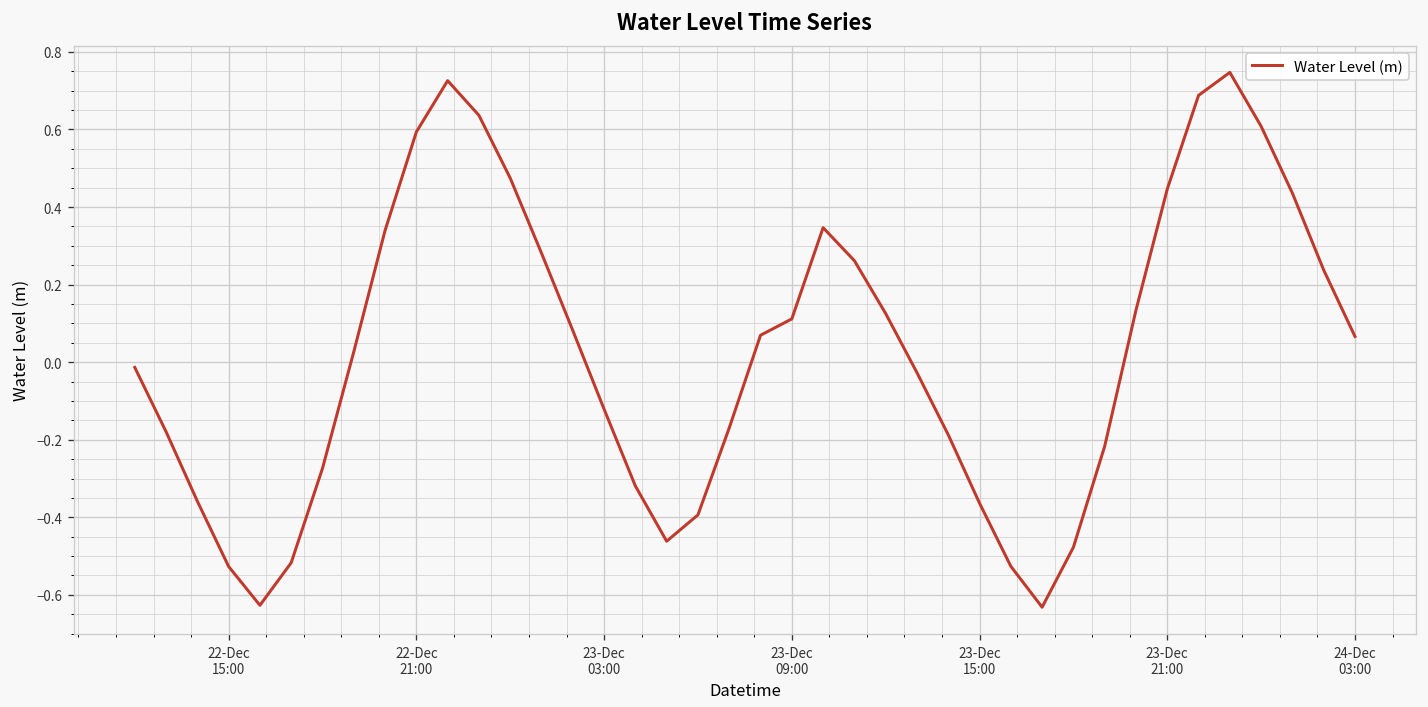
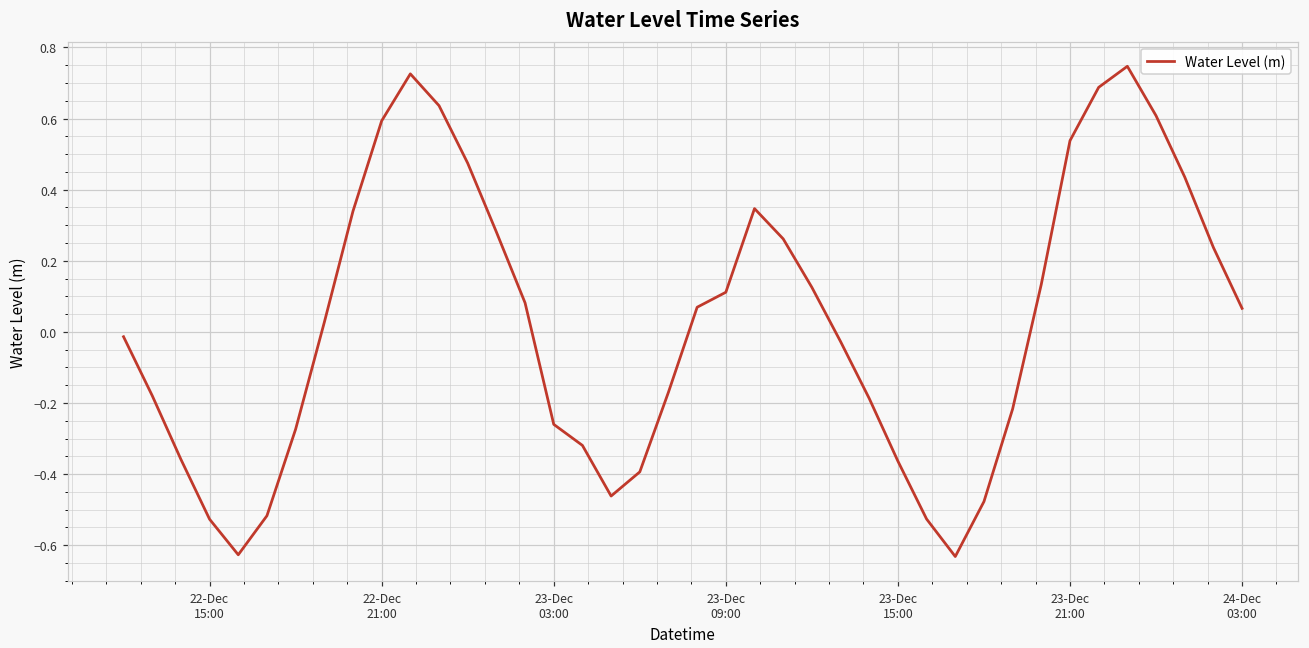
  {
    "22-Dec 15:00": -0.53,
    "22-Dec 21:00": 0.59,
-   "23-Dec 03:00": -0.12,
+   "23-Dec 03:00": -0.26,
    "23-Dec 09:00": 0.11,
    "23-Dec 15:00": -0.36,
-   "23-Dec 21:00": 0.45,
+   "23-Dec 21:00": 0.54,
    "24-Dec 03:00": 0.07
  }
